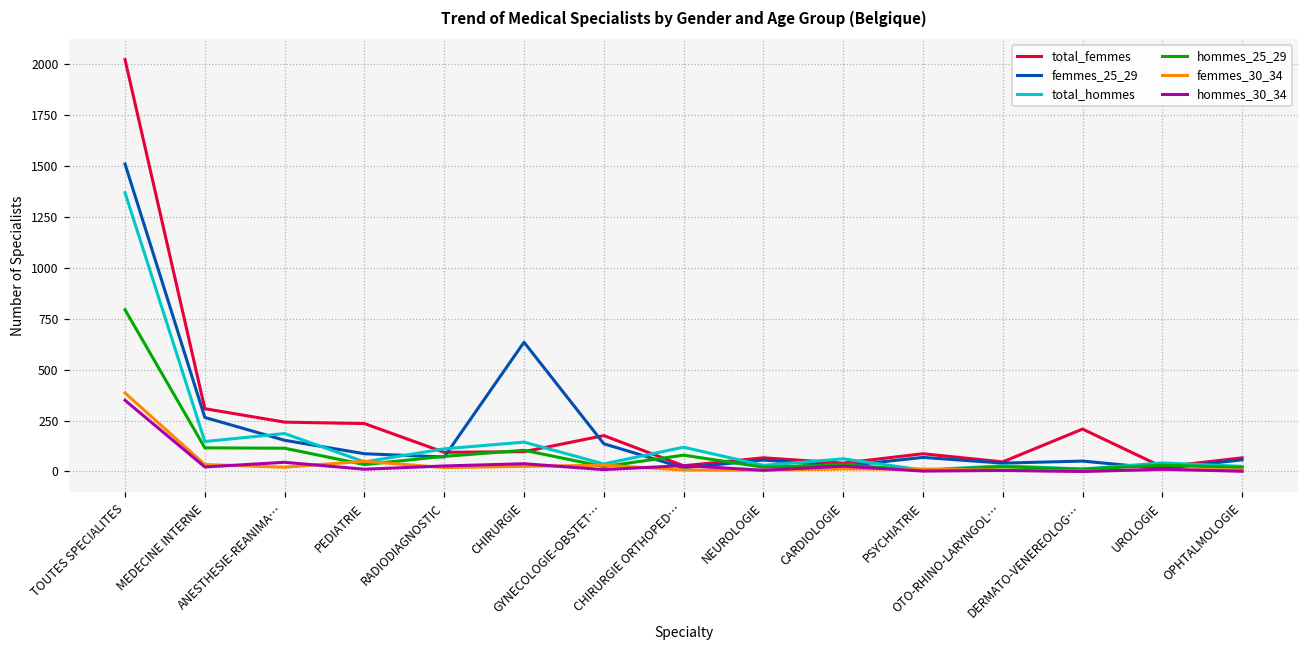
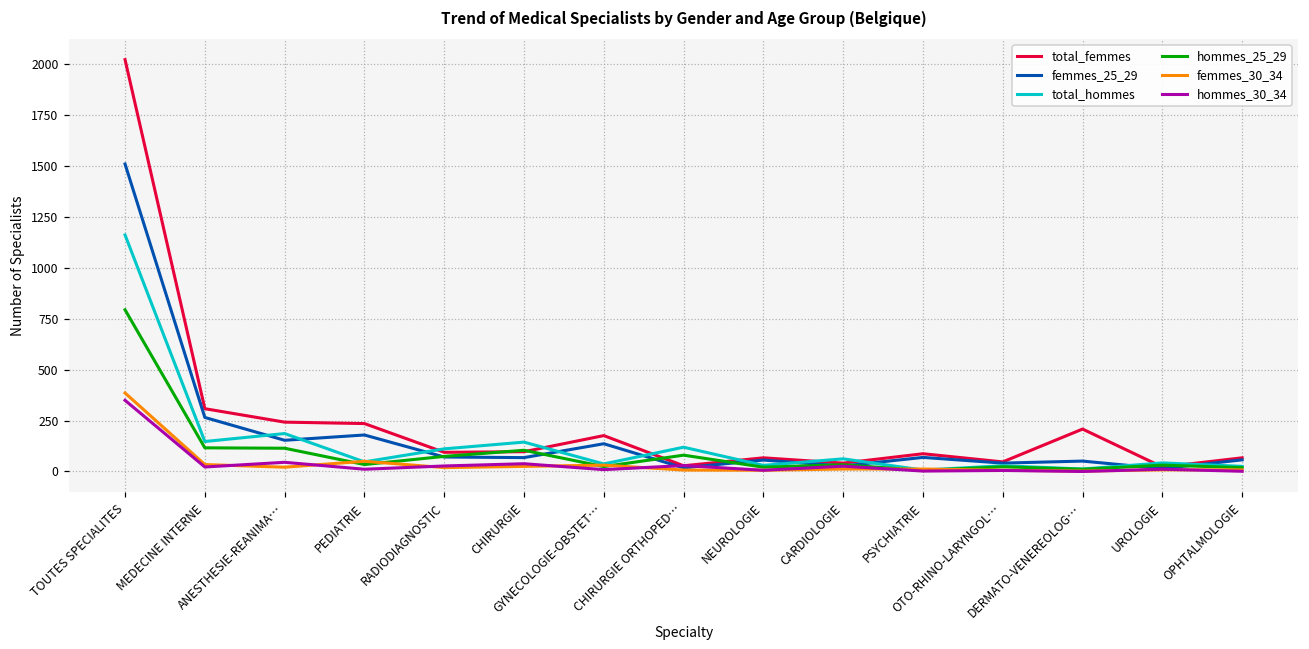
  {
    "total_femmes": {
      "TOUTES SPECIALITES": 2020,
      "MEDECINE INTERNE": 310,
      "ANESTHESIE-REANIMA…": 240,
      "PEDIATRIE": 240,
      "RADIODIAGNOSTIC": 90,
      "GYNECOLOGIE-OBSTET…": 180,
      "PSYCHIATRIE": 90,
      "DERMATO-VENEREOLOG…": 210
    },
    "femmes_25_29": {
      "TOUTES SPECIALITES": 1510,
      "MEDECINE INTERNE": 270,
      "ANESTHESIE-REANIMA…": 150,
-     "PEDIATRIE": 90,
-     "CHIRURGIE": 630,
+     "PEDIATRIE": 180,
+     "CHIRURGIE": 70,
      "GYNECOLOGIE-OBSTET…": 140,
      "PSYCHIATRIE": 70,
      "DERMATO-VENEREOLOG…": 50
    },
    "total_hommes": {
-     "TOUTES SPECIALITES": 1370,
+     "TOUTES SPECIALITES": 1160,
      "MEDECINE INTERNE": 150,
      "ANESTHESIE-REANIMA…": 190,
      "RADIODIAGNOSTIC": 110,
      "CHIRURGIE": 140,
      "CHIRURGIE ORTHOPED…": 120,
      "CARDIOLOGIE": 60
    },
    "hommes_25_29": {
      "TOUTES SPECIALITES": 790,
      "MEDECINE INTERNE": 120,
      "ANESTHESIE-REANIMA…": 110,
      "CHIRURGIE ORTHOPED…": 80
    },
    "femmes_30_34": {
      "TOUTES SPECIALITES": 390,
      "ANESTHESIE-REANIMA…": 20,
      "CARDIOLOGIE": 10
    },
    "hommes_30_34": {
      "TOUTES SPECIALITES": 350,
      "ANESTHESIE-REANIMA…": 50,
      "PEDIATRIE": 10,
      "GYNECOLOGIE-OBSTET…": 10
    }
  }
